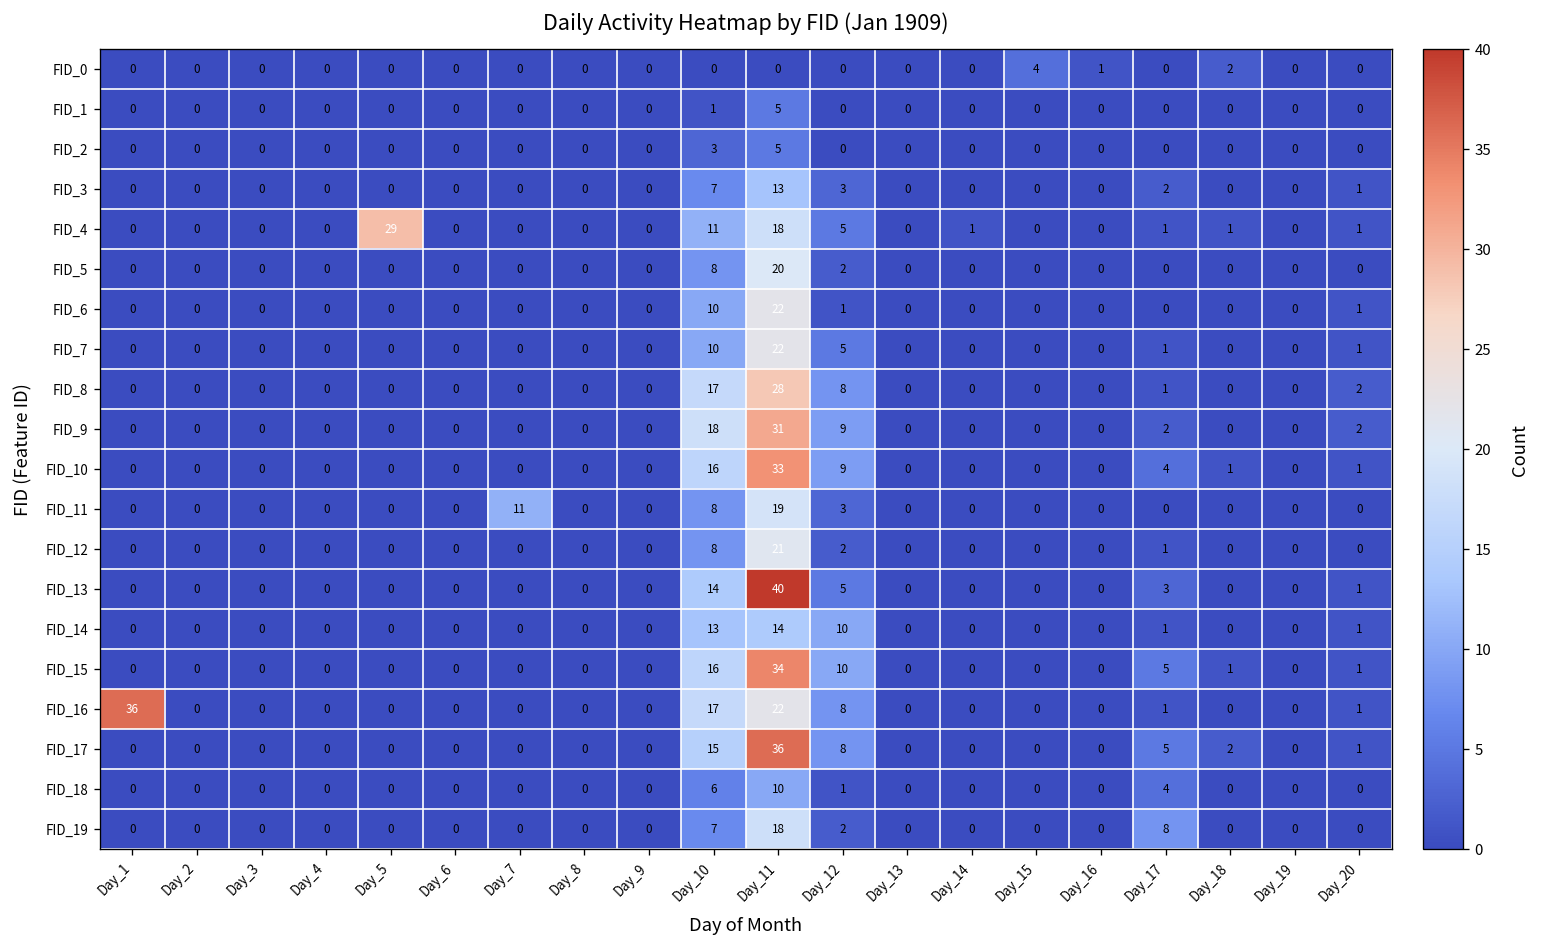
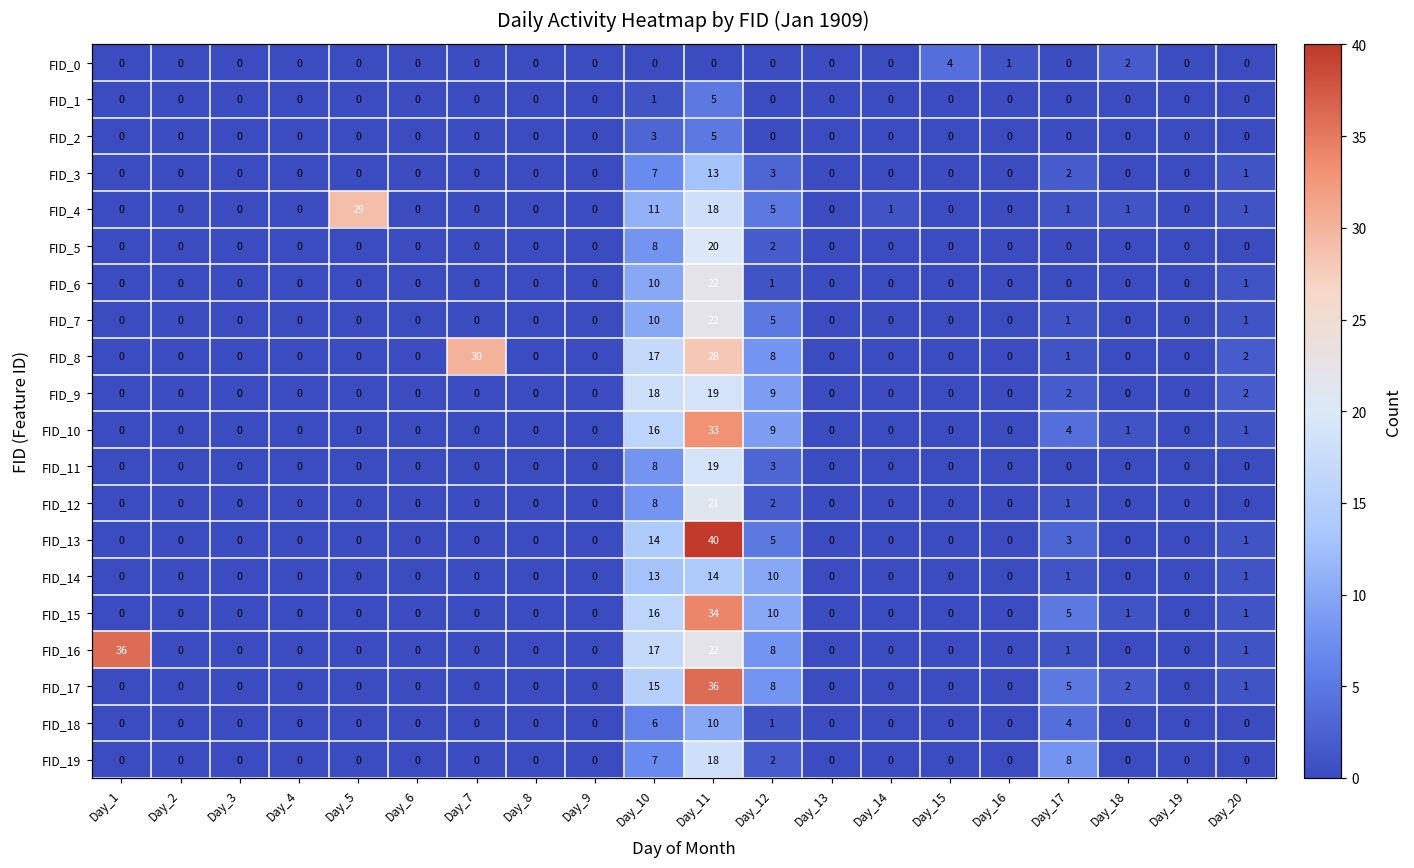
  {
    "FID_8": {
      "Day_1": 0,
      "Day_2": 0,
      "Day_3": 0,
      "Day_4": 0,
      "Day_5": 0,
      "Day_6": 0,
-     "Day_7": 0,
+     "Day_7": 30,
      "Day_8": 0,
      "Day_9": 0,
      "Day_10": 17,
      "Day_11": 28,
      "Day_12": 8,
      "Day_13": 0,
      "Day_14": 0,
      "Day_15": 0,
      "Day_16": 0,
      "Day_17": 1,
      "Day_18": 0,
      "Day_19": 0,
      "Day_20": 2
    },
    "FID_9": {
      "Day_1": 0,
      "Day_2": 0,
      "Day_3": 0,
      "Day_4": 0,
      "Day_5": 0,
      "Day_6": 0,
      "Day_7": 0,
      "Day_8": 0,
      "Day_9": 0,
      "Day_10": 18,
-     "Day_11": 31,
+     "Day_11": 19,
      "Day_12": 9,
      "Day_13": 0,
      "Day_14": 0,
      "Day_15": 0,
      "Day_16": 0,
      "Day_17": 2,
      "Day_18": 0,
      "Day_19": 0,
      "Day_20": 2
    },
    "FID_11": {
      "Day_1": 0,
      "Day_2": 0,
      "Day_3": 0,
      "Day_4": 0,
      "Day_5": 0,
      "Day_6": 0,
-     "Day_7": 11,
+     "Day_7": 0,
      "Day_8": 0,
      "Day_9": 0,
      "Day_10": 8,
      "Day_11": 19,
      "Day_12": 3,
      "Day_13": 0,
      "Day_14": 0,
      "Day_15": 0,
      "Day_16": 0,
      "Day_17": 0,
      "Day_18": 0,
      "Day_19": 0,
      "Day_20": 0
    }
  }
